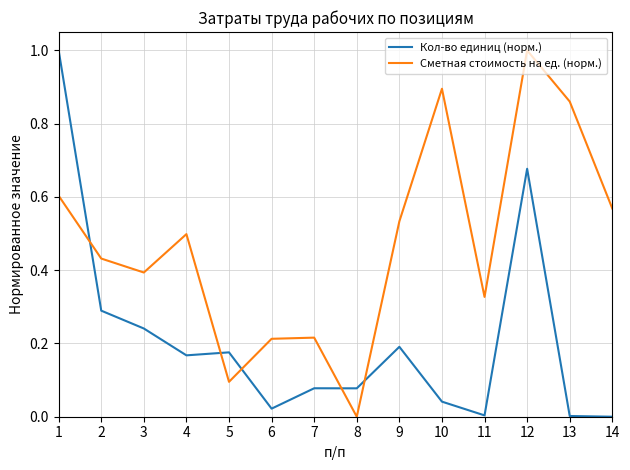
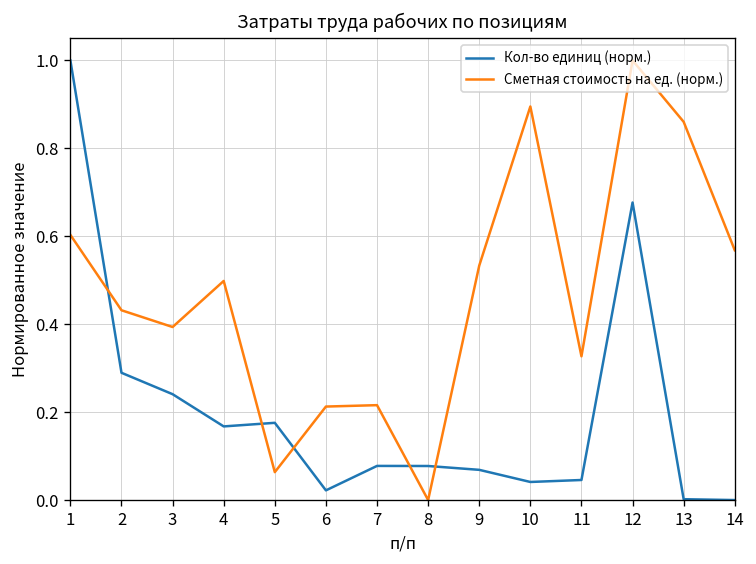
  {
    "Кол-во единиц (норм.)": {
      "1": 1.00,
      "2": 0.29,
      "3": 0.24,
      "4": 0.17,
      "5": 0.18,
      "6": 0.02,
      "7": 0.08,
      "8": 0.08,
-     "9": 0.19,
+     "9": 0.07,
      "10": 0.04,
-     "11": 0.00,
+     "11": 0.05,
      "12": 0.68,
      "13": 0.00,
      "14": 0.00
    },
    "Сметная стоимость на ед. (норм.)": {
      "1": 0.60,
      "2": 0.43,
      "3": 0.39,
      "4": 0.50,
-     "5": 0.10,
+     "5": 0.06,
      "6": 0.21,
      "7": 0.22,
      "8": 0.00,
      "9": 0.53,
      "10": 0.90,
      "11": 0.33,
      "13": 0.86,
      "14": 0.57
    }
  }
